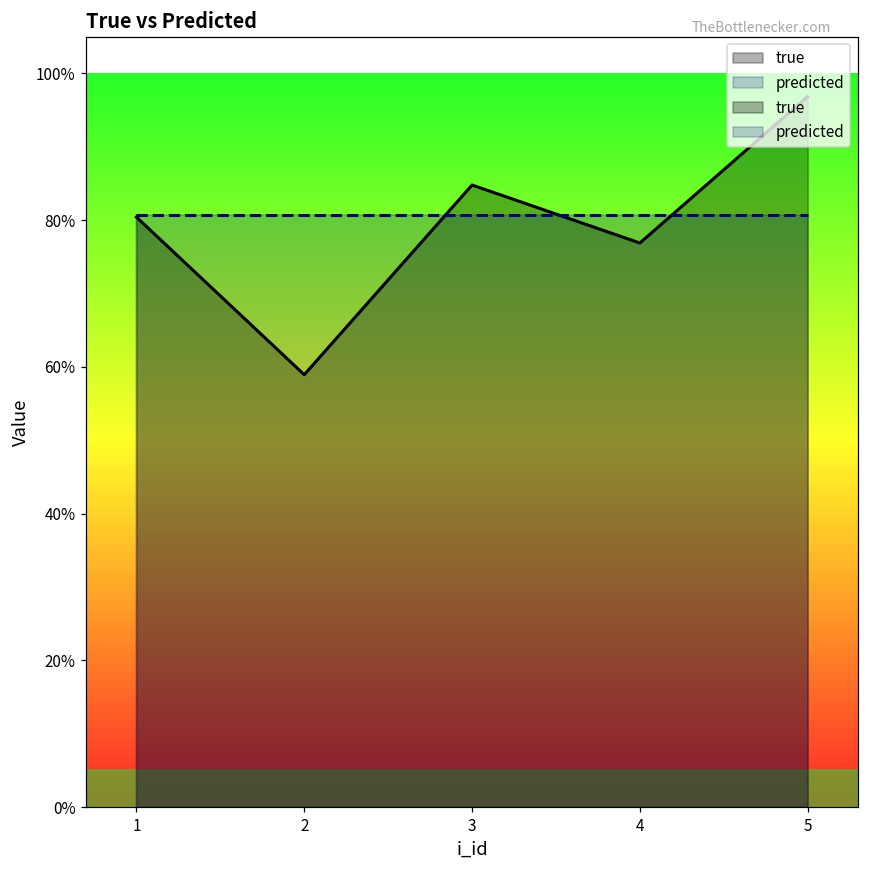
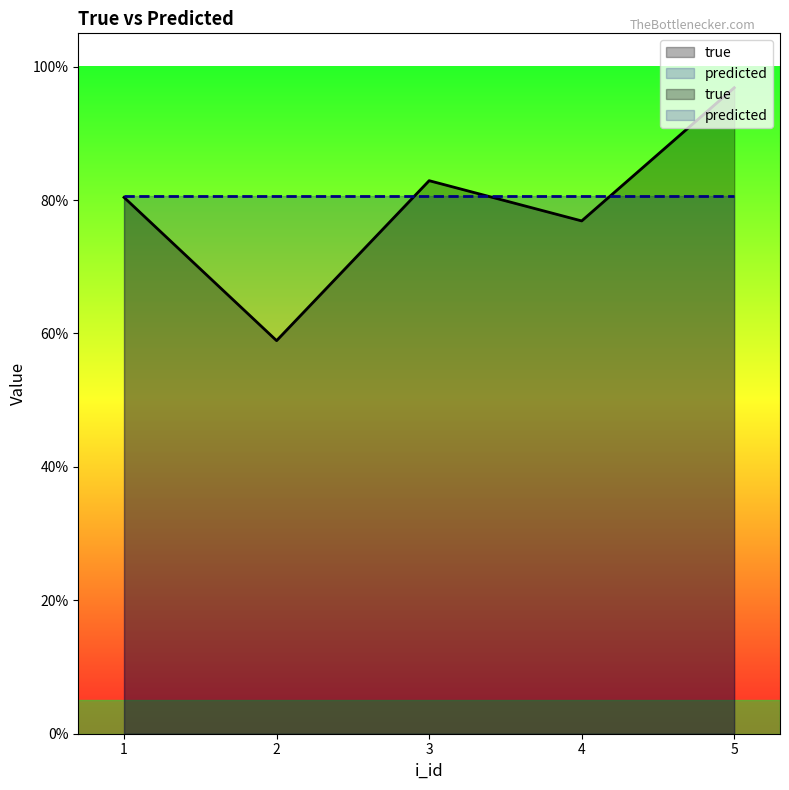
  {
    "true": {
      "2": "59%",
-     "3": "85%",
+     "3": "83%",
      "4": "77%"
    },
    "predicted": {
      "2": "81%",
      "3": "81%",
      "4": "81%",
      "5": "81%"
    }
  }
